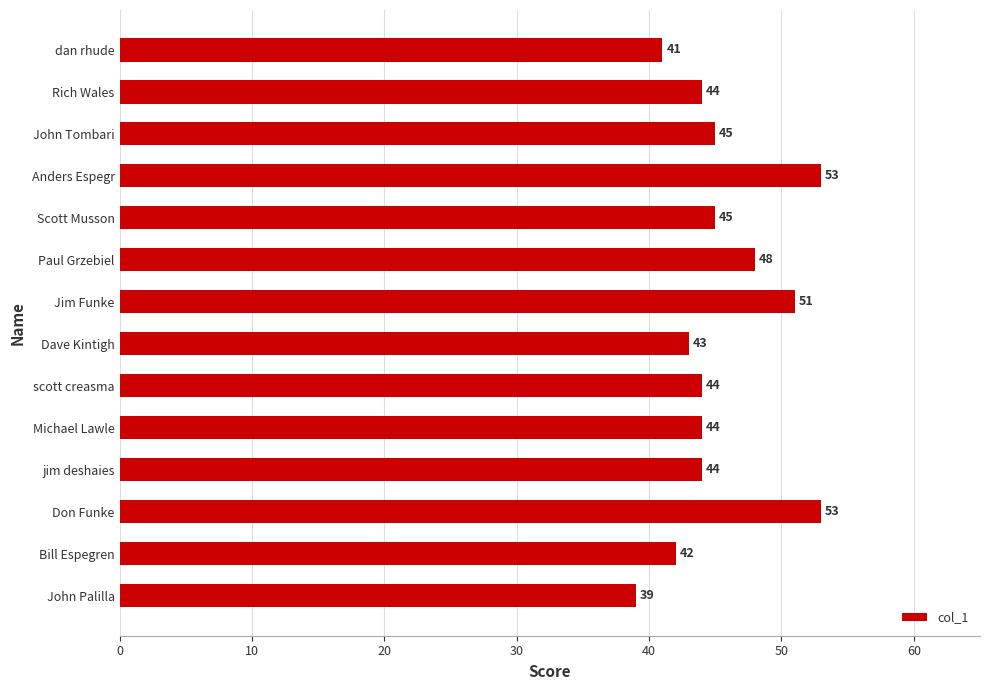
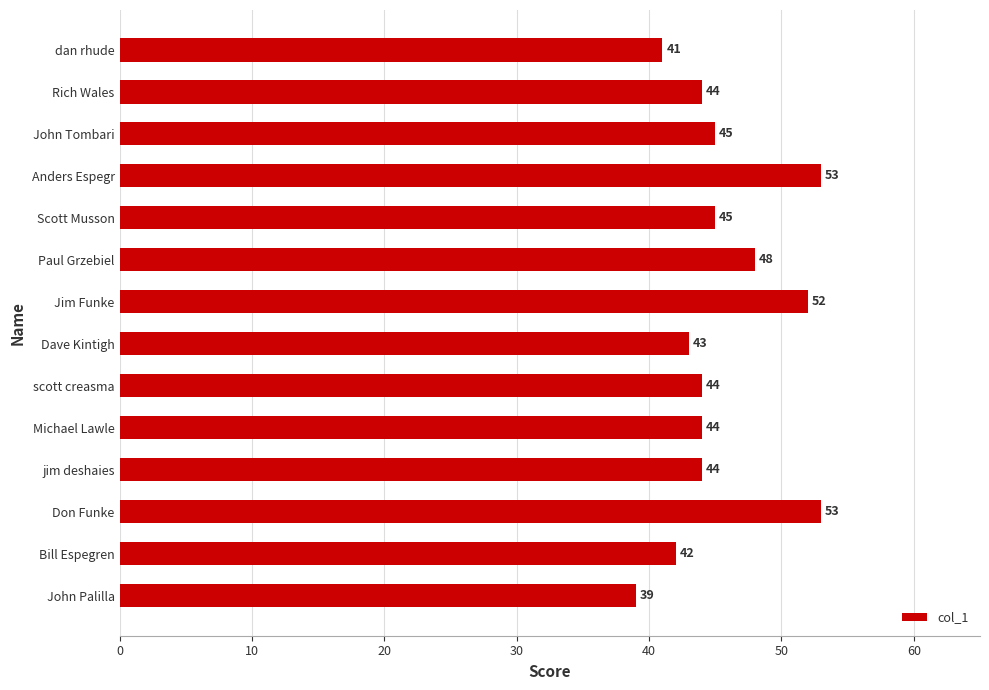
  {
    "dan rhude": 41,
    "Rich Wales": 44,
    "John Tombari": 45,
    "Anders Espegr": 53,
    "Scott Musson": 45,
    "Paul Grzebiel": 48,
-   "Jim Funke": 51,
+   "Jim Funke": 52,
    "Dave Kintigh": 43,
    "scott creasma": 44,
    "Michael Lawle": 44,
    "jim deshaies": 44,
    "Don Funke": 53,
    "Bill Espegren": 42,
    "John Palilla": 39
  }
